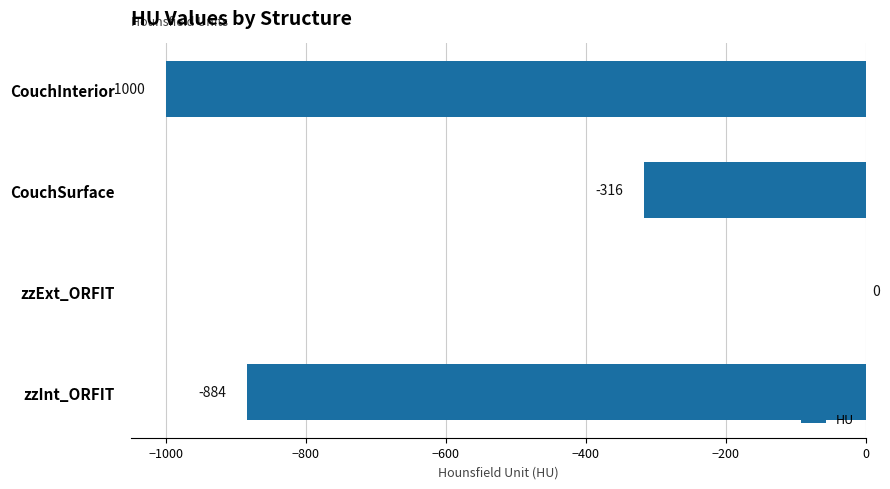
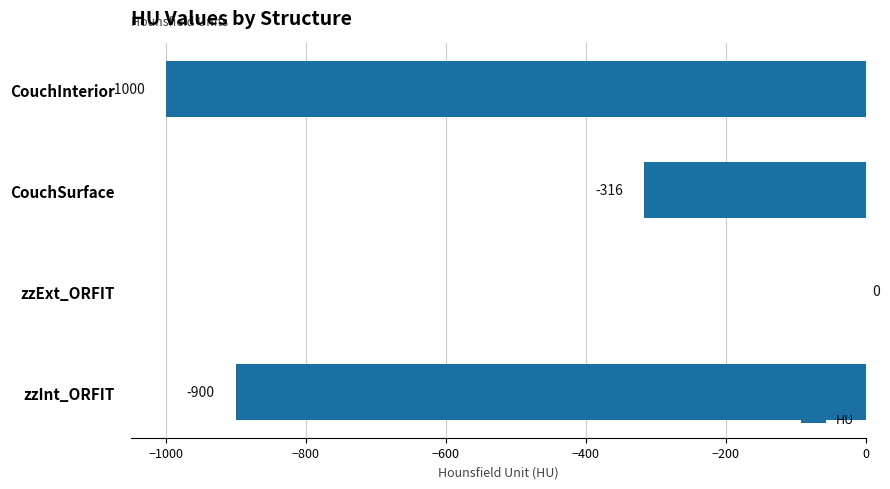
  {
    "CouchInterior": -1000,
    "CouchSurface": -316,
    "zzExt_ORFIT": 0,
-   "zzInt_ORFIT": -884
+   "zzInt_ORFIT": -900
  }
